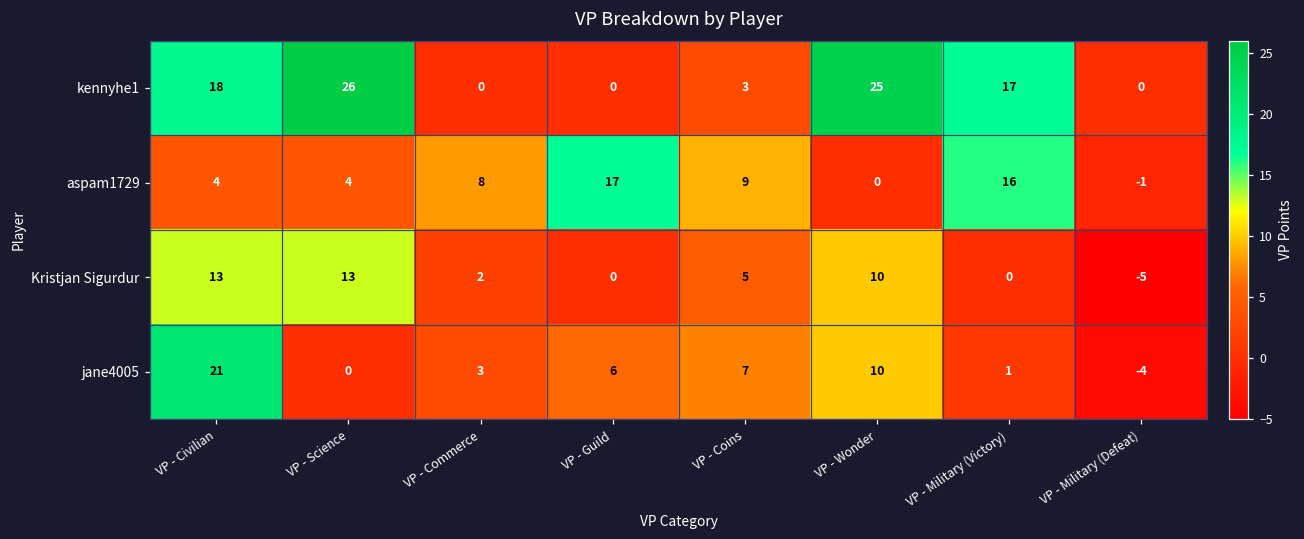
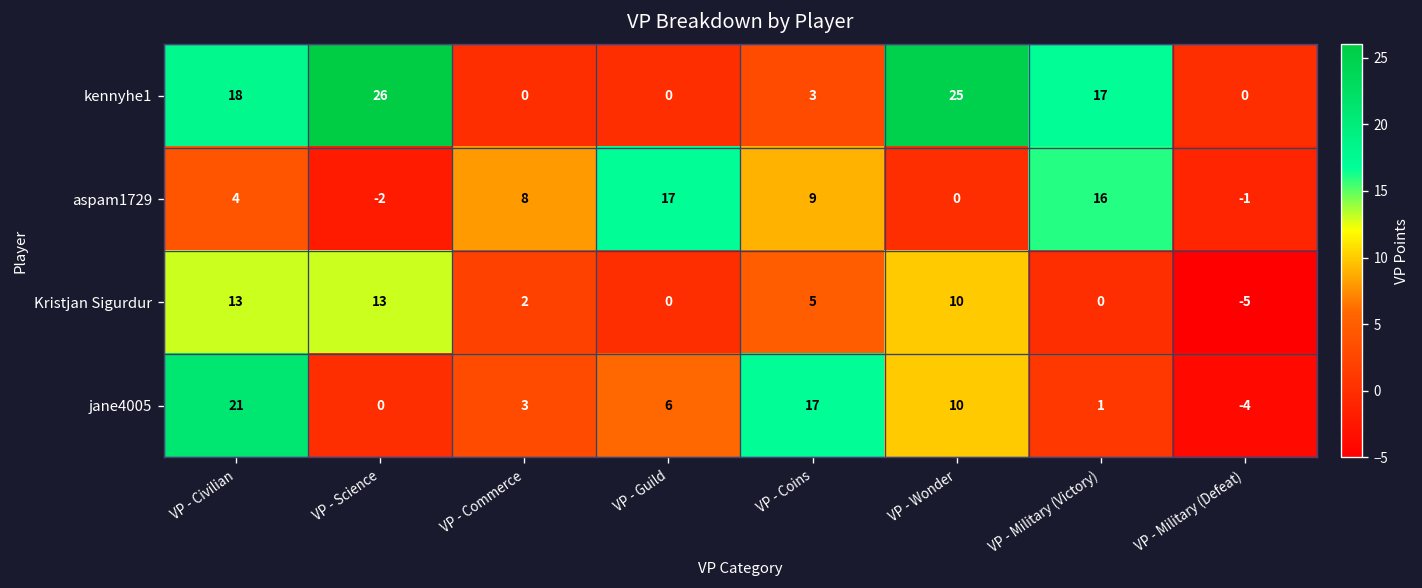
  {
    "kennyhe1": {
      "VP - Civilian": 18,
      "VP - Science": 26,
      "VP - Commerce": 0,
      "VP - Guild": 0,
      "VP - Coins": 3,
      "VP - Wonder": 25,
      "VP - Military (Victory)": 17,
      "VP - Military (Defeat)": 0
    },
    "aspam1729": {
      "VP - Civilian": 4,
-     "VP - Science": 4,
+     "VP - Science": -2,
      "VP - Commerce": 8,
      "VP - Guild": 17,
      "VP - Coins": 9,
      "VP - Wonder": 0,
      "VP - Military (Victory)": 16,
      "VP - Military (Defeat)": -1
    },
    "Kristjan Sigurdur": {
      "VP - Civilian": 13,
      "VP - Science": 13,
      "VP - Commerce": 2,
      "VP - Guild": 0,
      "VP - Coins": 5,
      "VP - Wonder": 10,
      "VP - Military (Victory)": 0,
      "VP - Military (Defeat)": -5
    },
    "jane4005": {
      "VP - Civilian": 21,
      "VP - Science": 0,
      "VP - Commerce": 3,
      "VP - Guild": 6,
-     "VP - Coins": 7,
+     "VP - Coins": 17,
      "VP - Wonder": 10,
      "VP - Military (Victory)": 1,
      "VP - Military (Defeat)": -4
    }
  }
